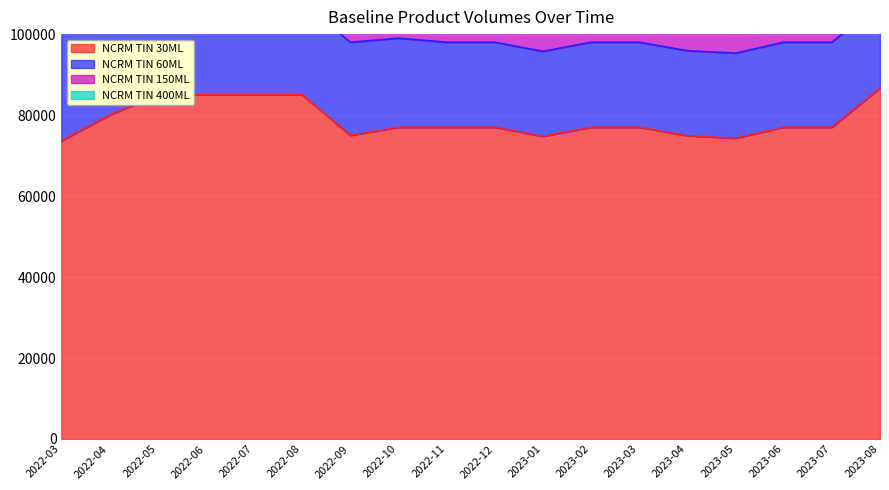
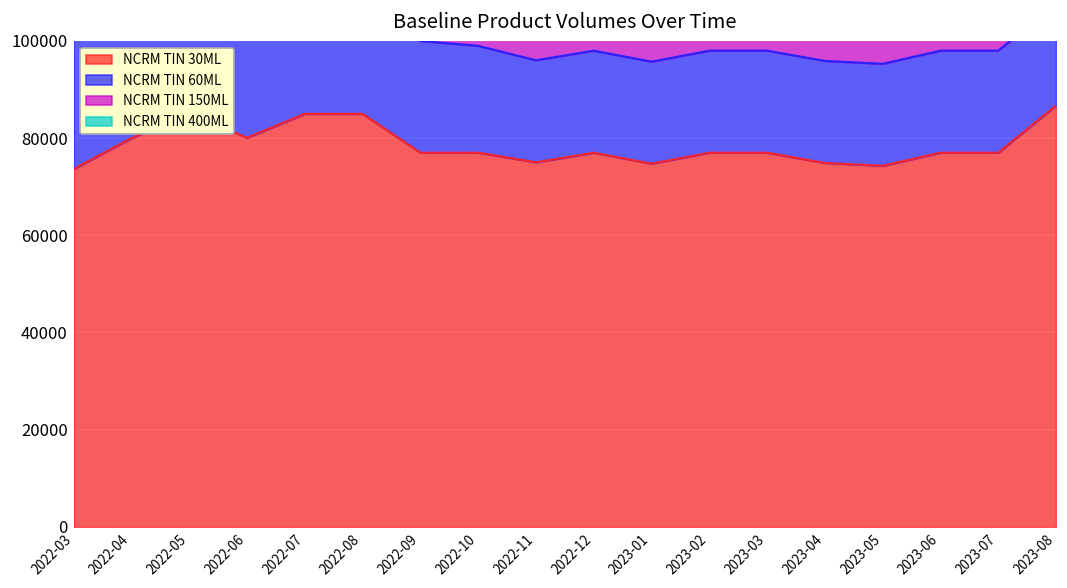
  {
    "NCRM TIN 30ML": {
      "2022-03": 74000,
      "2022-04": 80000,
-     "2022-06": 85000,
+     "2022-06": 80000,
      "2022-07": 85000,
      "2022-08": 85000,
-     "2022-09": 75000,
+     "2022-09": 77000,
      "2022-10": 77000,
-     "2022-11": 77000,
+     "2022-11": 75000,
      "2022-12": 77000,
      "2023-01": 75000,
      "2023-02": 77000,
      "2023-03": 77000,
      "2023-04": 75000,
      "2023-05": 74000,
      "2023-06": 77000,
      "2023-07": 77000,
      "2023-08": 87000
    },
    "NCRM TIN 60ML": {
      "2022-09": 23000,
      "2022-10": 22000,
      "2022-11": 21000,
      "2022-12": 21000,
      "2023-01": 21000,
      "2023-02": 21000,
      "2023-03": 21000,
      "2023-04": 21000,
      "2023-05": 21000,
      "2023-06": 21000,
      "2023-07": 21000
    },
    "NCRM TIN 150ML": {
      "2023-05": 5000
    }
  }
